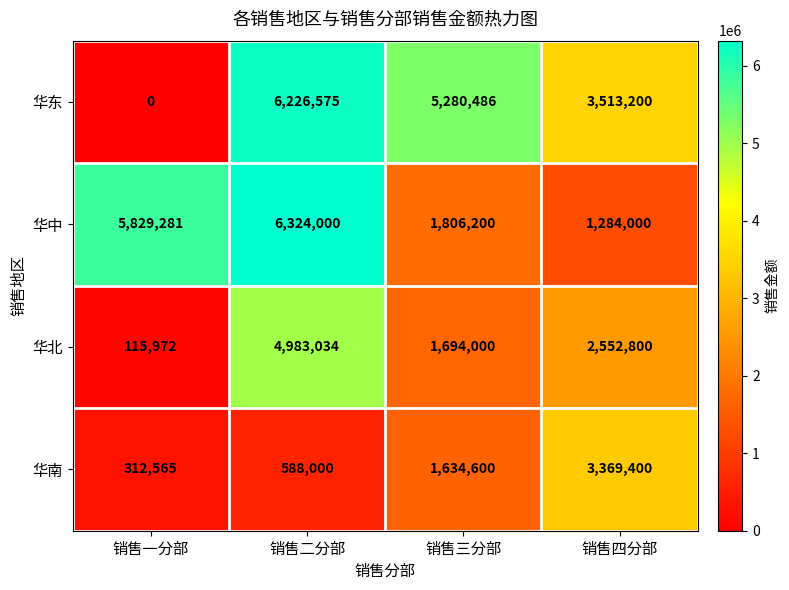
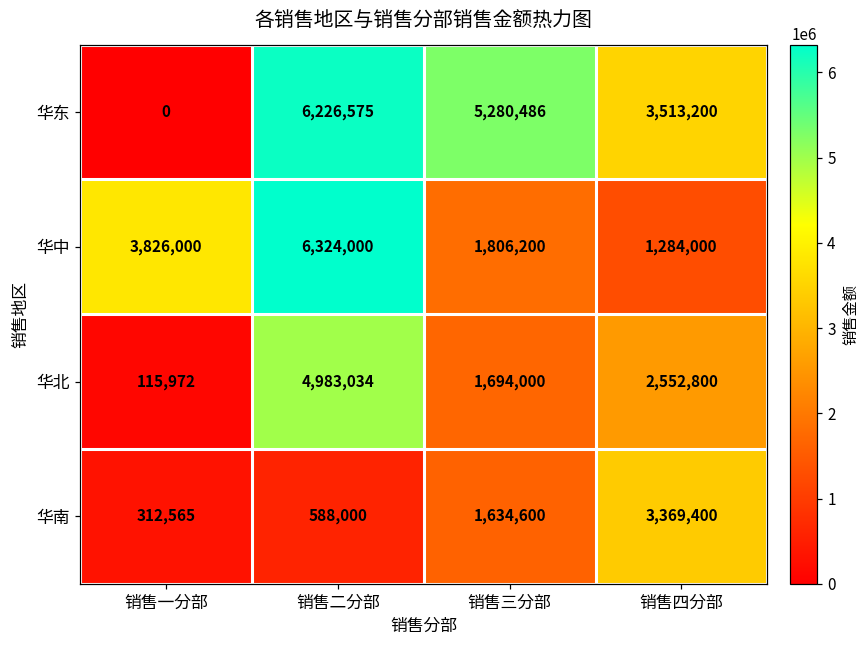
  {
    "华东": {
      "销售一分部": "0",
      "销售二分部": "6,226,575",
      "销售三分部": "5,280,486",
      "销售四分部": "3,513,200"
    },
    "华中": {
-     "销售一分部": "5,829,281",
+     "销售一分部": "3,826,000",
      "销售二分部": "6,324,000",
      "销售三分部": "1,806,200",
      "销售四分部": "1,284,000"
    },
    "华北": {
      "销售一分部": "115,972",
      "销售二分部": "4,983,034",
      "销售三分部": "1,694,000",
      "销售四分部": "2,552,800"
    },
    "华南": {
      "销售一分部": "312,565",
      "销售二分部": "588,000",
      "销售三分部": "1,634,600",
      "销售四分部": "3,369,400"
    }
  }
